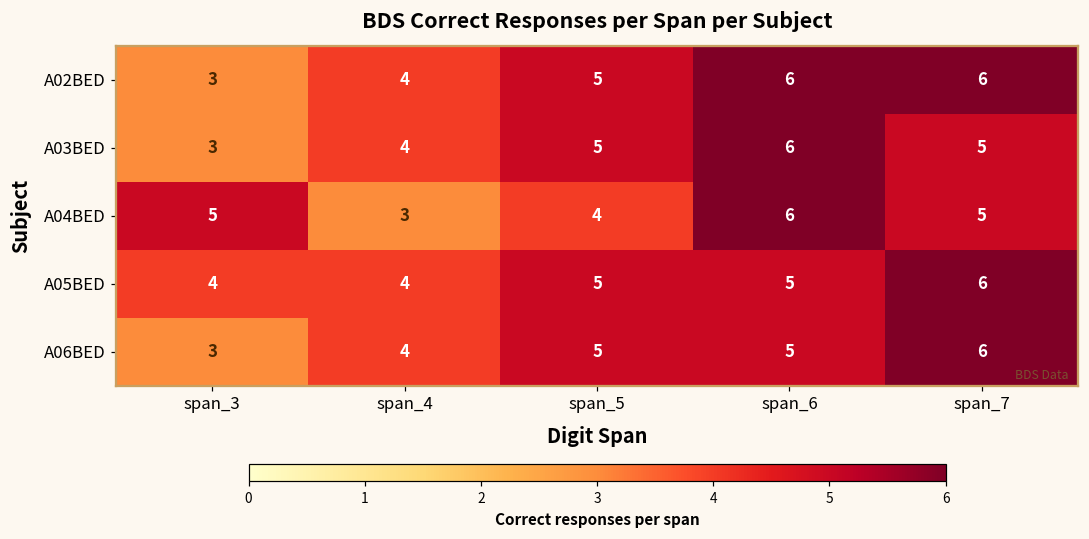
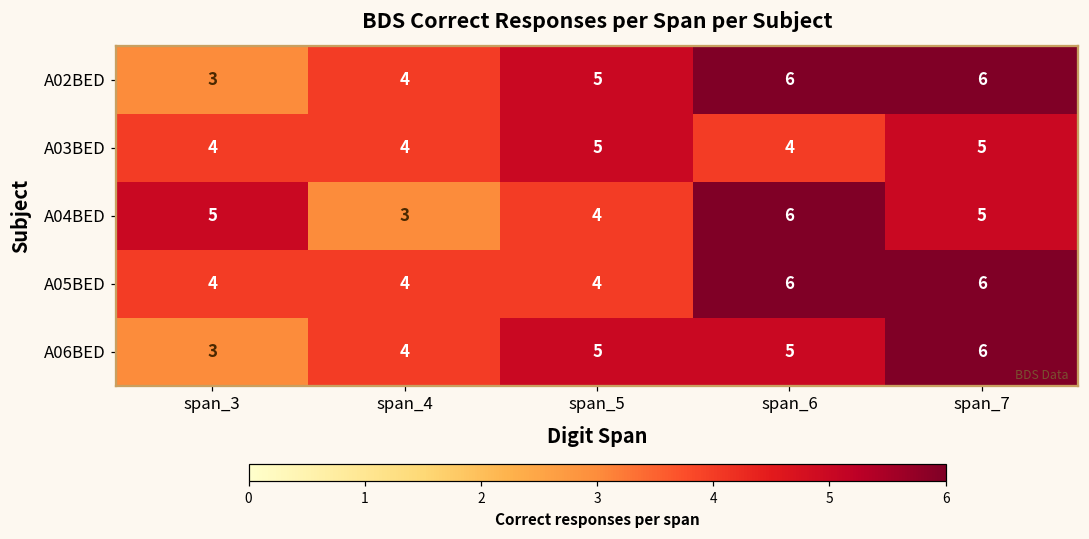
  {
    "A02BED": {
      "span_3": 3,
      "span_4": 4,
      "span_5": 5,
      "span_6": 6,
      "span_7": 6
    },
    "A03BED": {
-     "span_3": 3,
+     "span_3": 4,
      "span_4": 4,
      "span_5": 5,
-     "span_6": 6,
+     "span_6": 4,
      "span_7": 5
    },
    "A04BED": {
      "span_3": 5,
      "span_4": 3,
      "span_5": 4,
      "span_6": 6,
      "span_7": 5
    },
    "A05BED": {
      "span_3": 4,
      "span_4": 4,
-     "span_5": 5,
-     "span_6": 5,
+     "span_5": 4,
+     "span_6": 6,
      "span_7": 6
    },
    "A06BED": {
      "span_3": 3,
      "span_4": 4,
      "span_5": 5,
      "span_6": 5
    }
  }
